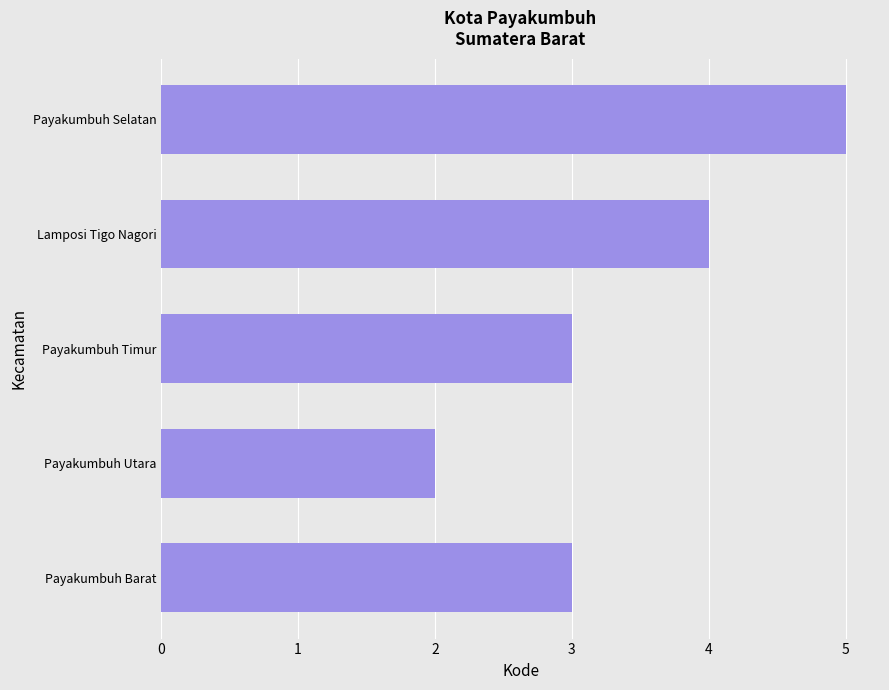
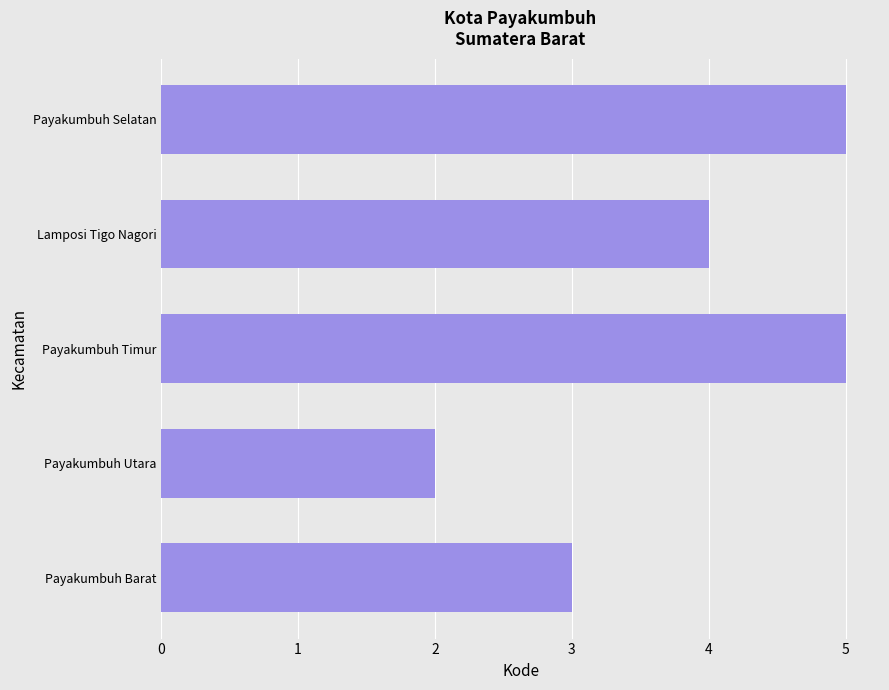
  {
    "Payakumbuh Selatan": 5,
    "Lamposi Tigo Nagori": 4,
-   "Payakumbuh Timur": 3,
+   "Payakumbuh Timur": 5,
    "Payakumbuh Utara": 2,
    "Payakumbuh Barat": 3
  }
